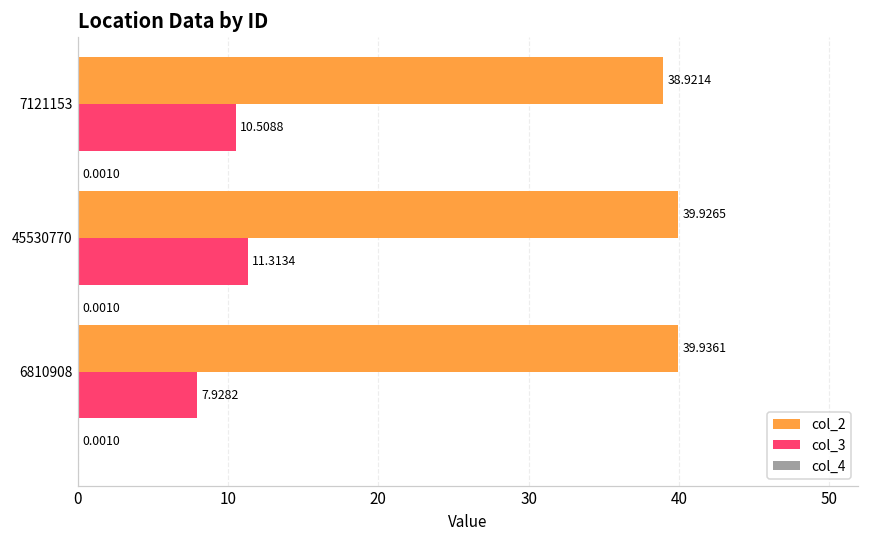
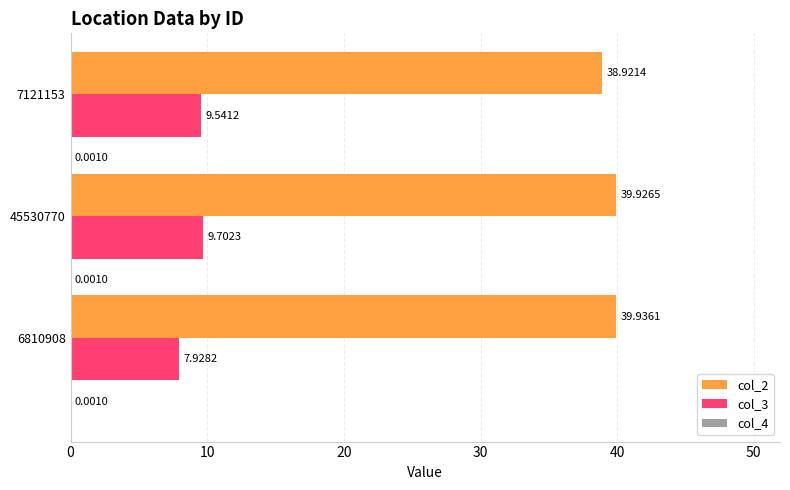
  {
    "col_2": {
      "7121153": 38.9214,
      "45530770": 39.9265,
      "6810908": 39.9361
    },
    "col_3": {
-     "7121153": 10.5088,
-     "45530770": 11.3134,
+     "7121153": 9.5412,
+     "45530770": 9.7023,
      "6810908": 7.9282
    }
  }
